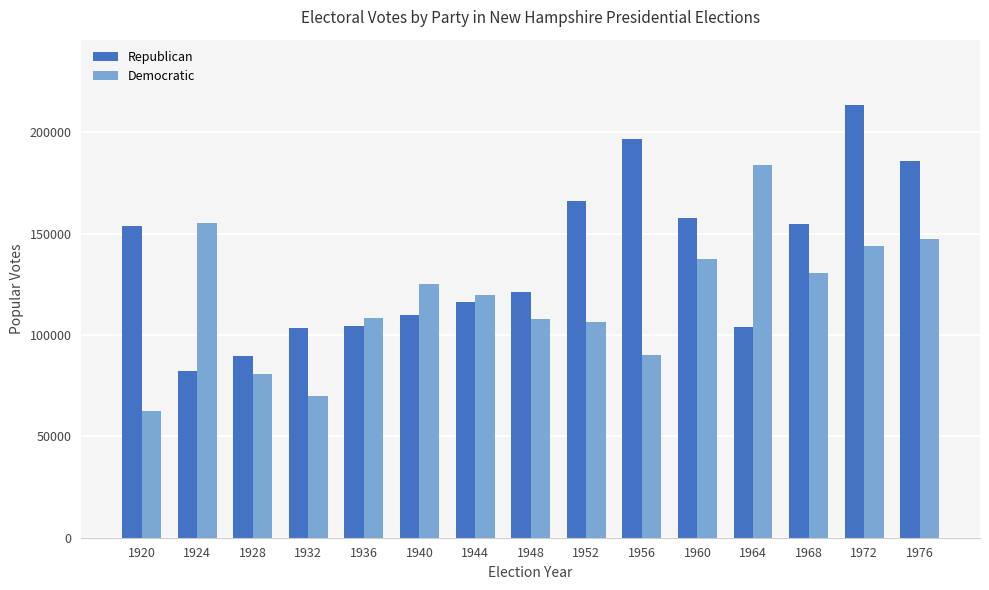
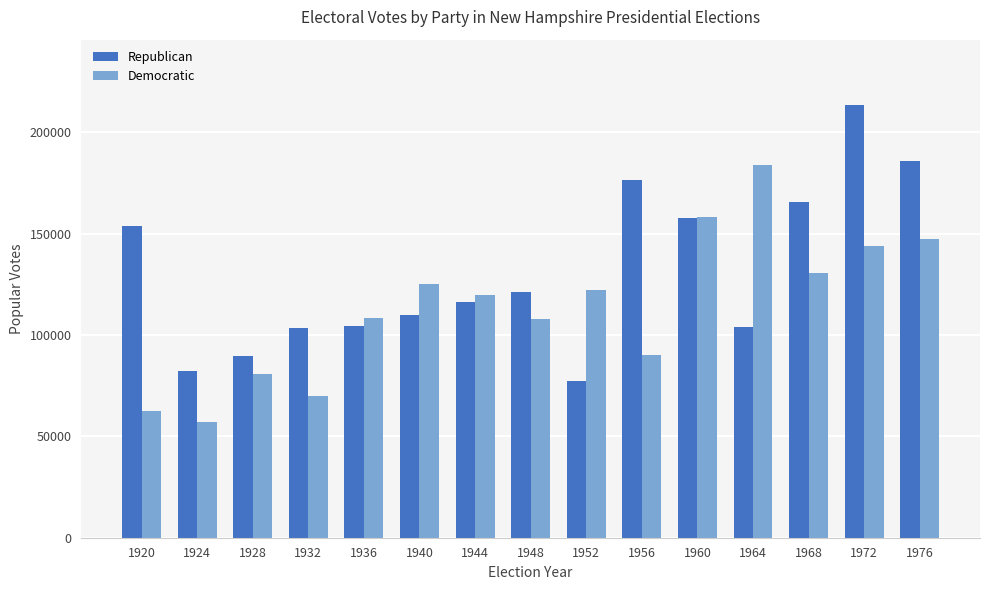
  {
    "Republican": {
      "1920": 154000,
      "1924": 82000,
      "1928": 90000,
      "1932": 104000,
      "1936": 105000,
      "1940": 110000,
      "1944": 116000,
      "1948": 121000,
-     "1952": 166000,
-     "1956": 197000,
+     "1952": 78000,
+     "1956": 177000,
      "1960": 158000,
      "1964": 104000,
-     "1968": 155000,
+     "1968": 166000,
      "1972": 214000,
      "1976": 186000
    },
    "Democratic": {
      "1920": 63000,
-     "1924": 155000,
+     "1924": 57000,
      "1928": 81000,
      "1932": 70000,
      "1936": 108000,
      "1940": 125000,
      "1944": 120000,
      "1948": 108000,
-     "1952": 107000,
+     "1952": 122000,
      "1956": 90000,
-     "1960": 138000,
+     "1960": 158000,
      "1964": 184000,
      "1968": 131000,
      "1972": 144000,
      "1976": 148000
    }
  }
